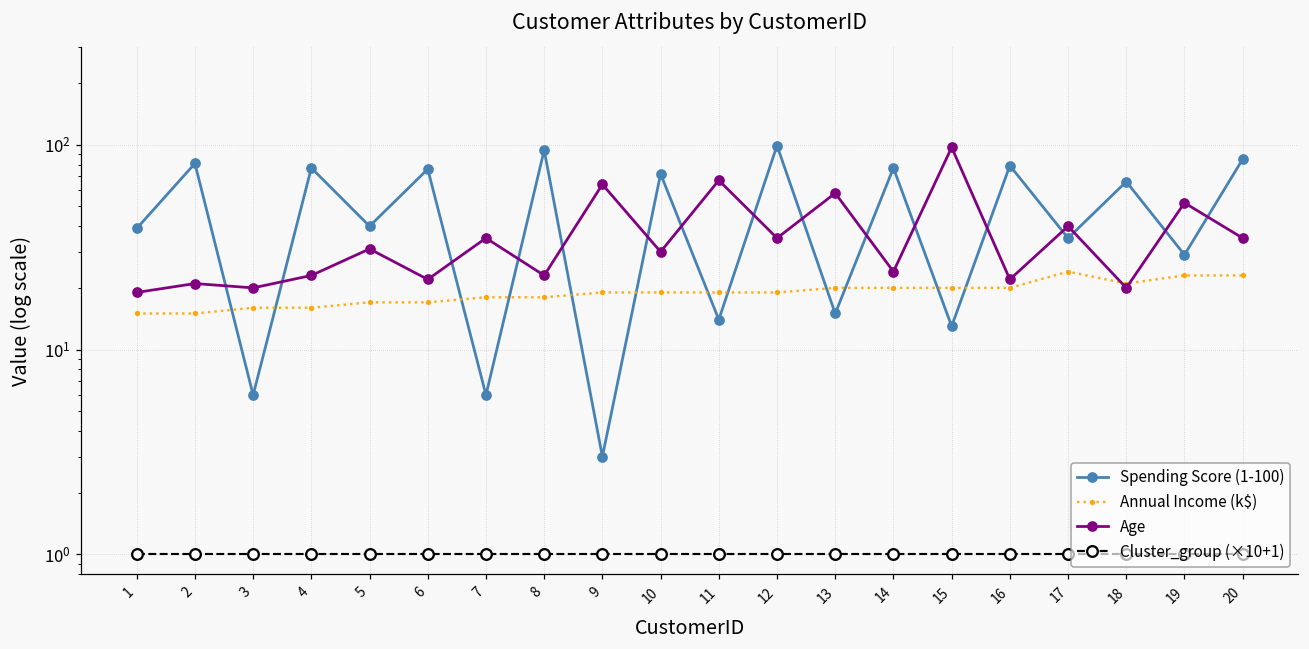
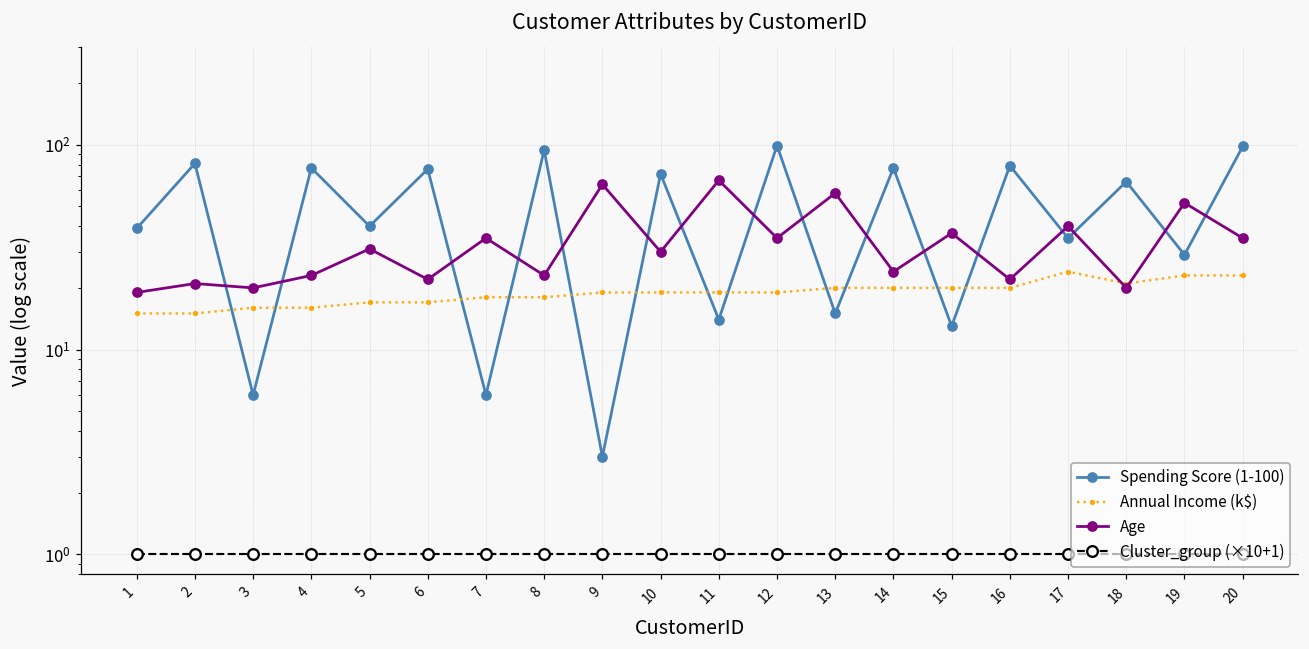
  {
    "Spending Score (1-100)": {
      "1": 39,
      "2": 80,
      "3": 6,
      "4": 77,
      "5": 40,
      "6": 76,
      "7": 6,
      "8": 90,
      "9": 3,
      "10": 72,
      "11": 14,
      "12": 100,
      "13": 15,
      "14": 77,
      "15": 13,
      "16": 79,
      "17": 35,
      "18": 66,
      "19": 29,
-     "20": 90
+     "20": 100
    },
    "Annual Income (k$)": {
      "1": 15,
      "2": 15,
      "3": 16,
      "4": 16,
      "5": 17,
      "6": 17,
      "7": 18,
      "8": 18,
      "9": 19,
      "10": 19,
      "11": 19,
      "12": 19,
      "13": 20,
      "14": 20,
      "15": 20,
      "16": 20,
      "17": 24,
      "18": 21,
      "19": 23,
      "20": 23
    },
    "Age": {
      "1": 19,
      "2": 21,
      "3": 20,
      "4": 23,
      "5": 31,
      "6": 22,
      "7": 35,
      "8": 23,
      "9": 64,
      "10": 30,
      "11": 67,
      "12": 35,
      "13": 58,
      "14": 24,
-     "15": 100,
+     "15": 37,
      "16": 22,
      "17": 40,
      "18": 20,
      "19": 52,
      "20": 35
    },
    "Cluster_group (×10+1)": {
      "1": 1,
      "2": 1,
      "3": 1,
      "4": 1,
      "5": 1,
      "6": 1,
      "7": 1,
      "8": 1,
      "9": 1,
      "10": 1,
      "11": 1,
      "12": 1,
      "13": 1,
      "14": 1,
      "15": 1,
      "16": 1,
      "17": 1
    }
  }
